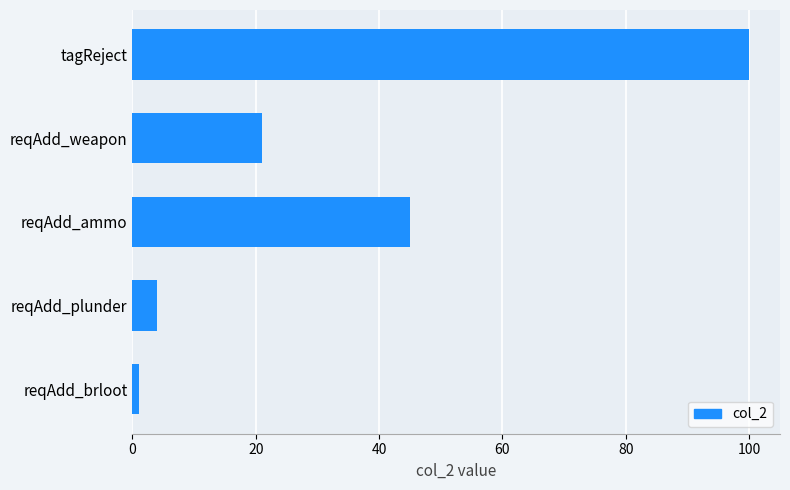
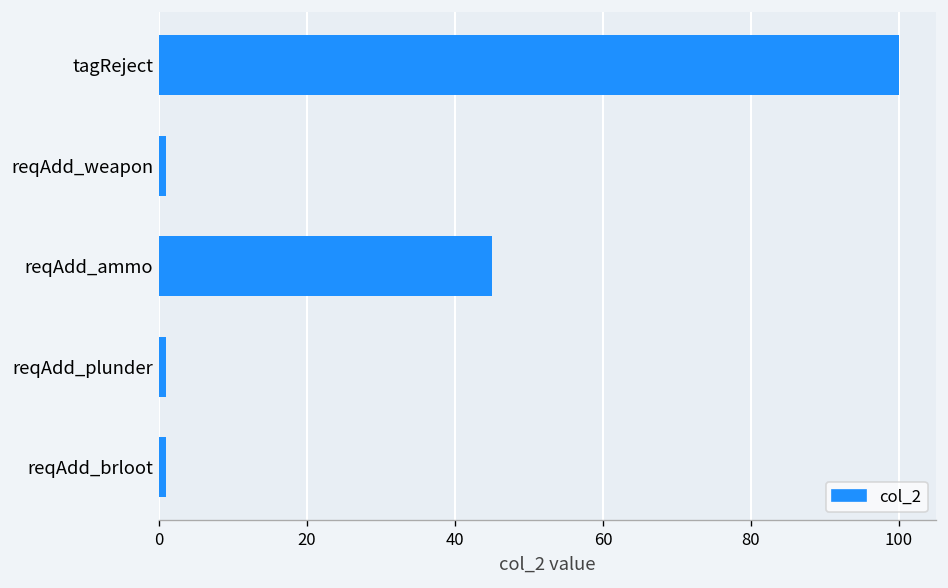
  {
    "tagReject": 100,
-   "reqAdd_weapon": 21,
+   "reqAdd_weapon": 1,
    "reqAdd_ammo": 45,
-   "reqAdd_plunder": 4,
+   "reqAdd_plunder": 1,
    "reqAdd_brloot": 1
  }
